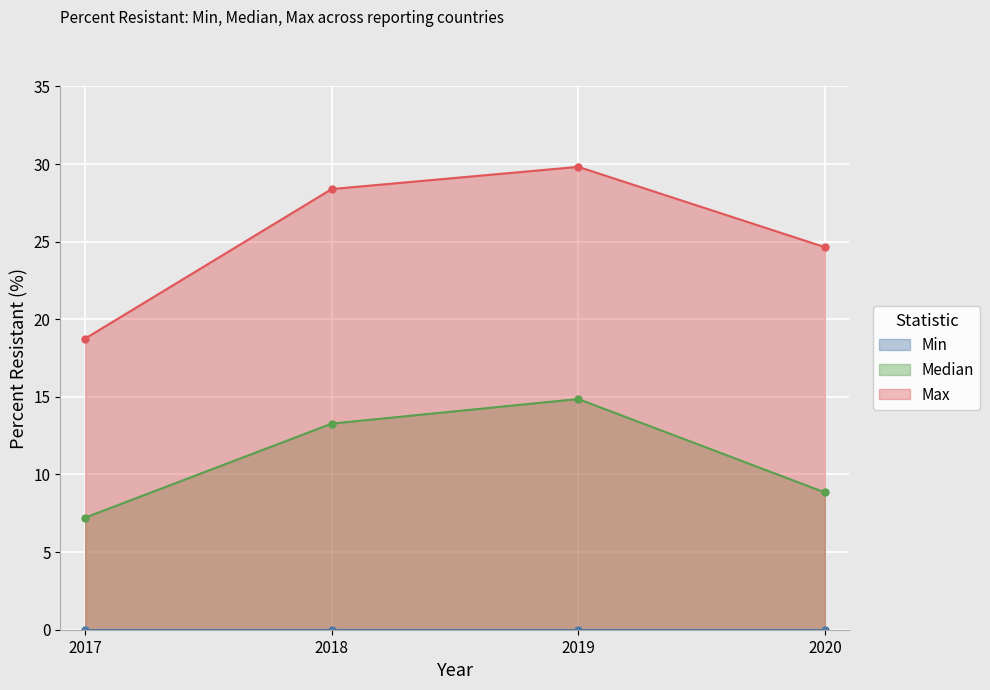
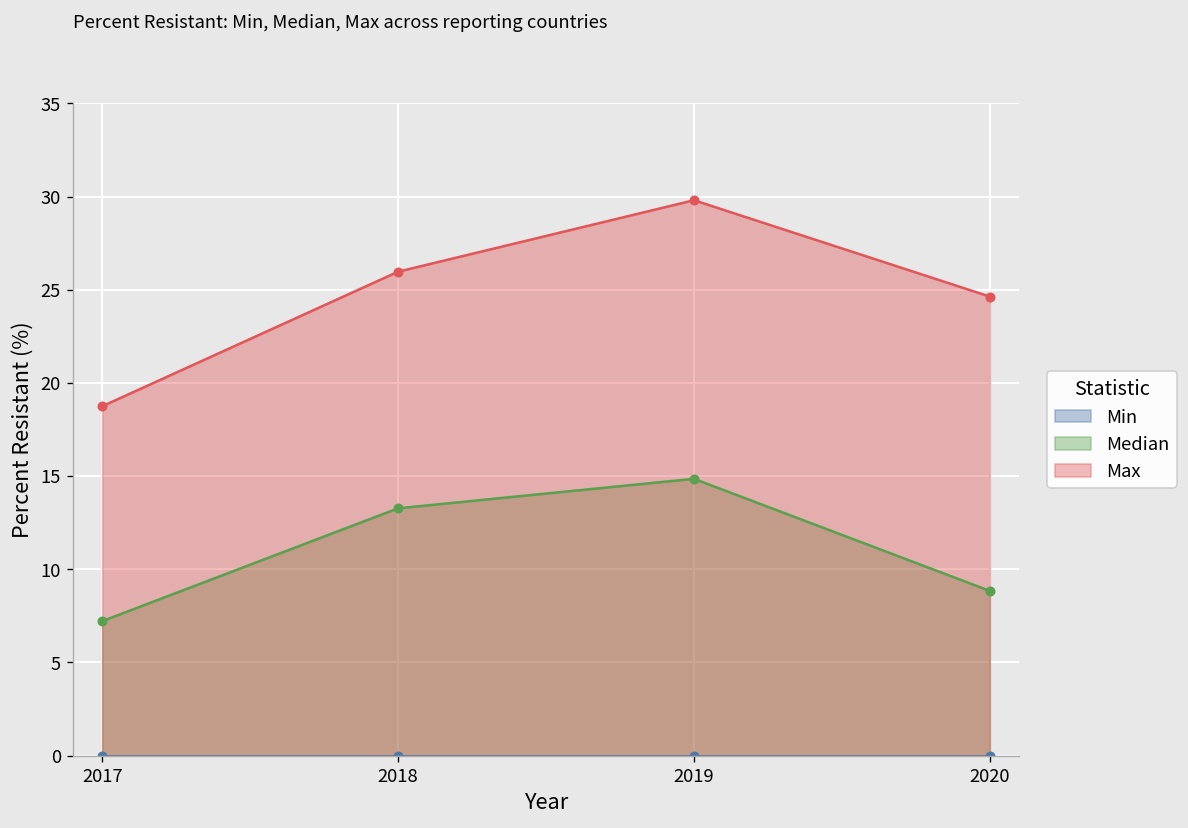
  {
    "Max": {
      "2017": 18.8,
-     "2018": 28.4,
+     "2018": 26.0,
      "2019": 29.8,
      "2020": 24.6
    }
  }
